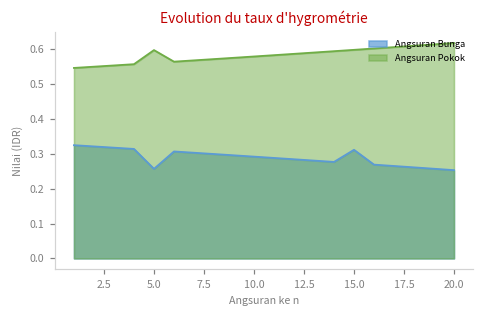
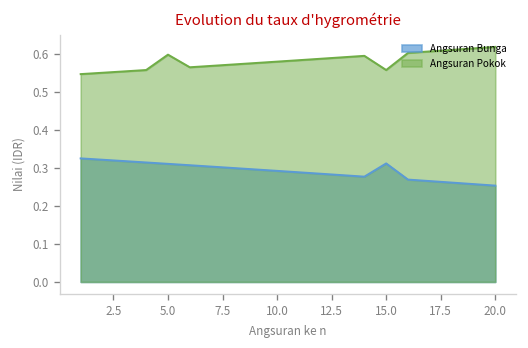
  {
    "Angsuran Bunga": {
-     "5.0": 0.26,
+     "5.0": 0.31,
      "10.0": 0.29,
      "15.0": 0.31,
      "20.0": 0.25
    },
    "Angsuran Pokok": {
      "5.0": 0.60,
      "10.0": 0.58,
-     "15.0": 0.60,
+     "15.0": 0.56,
      "20.0": 0.62
    }
  }
